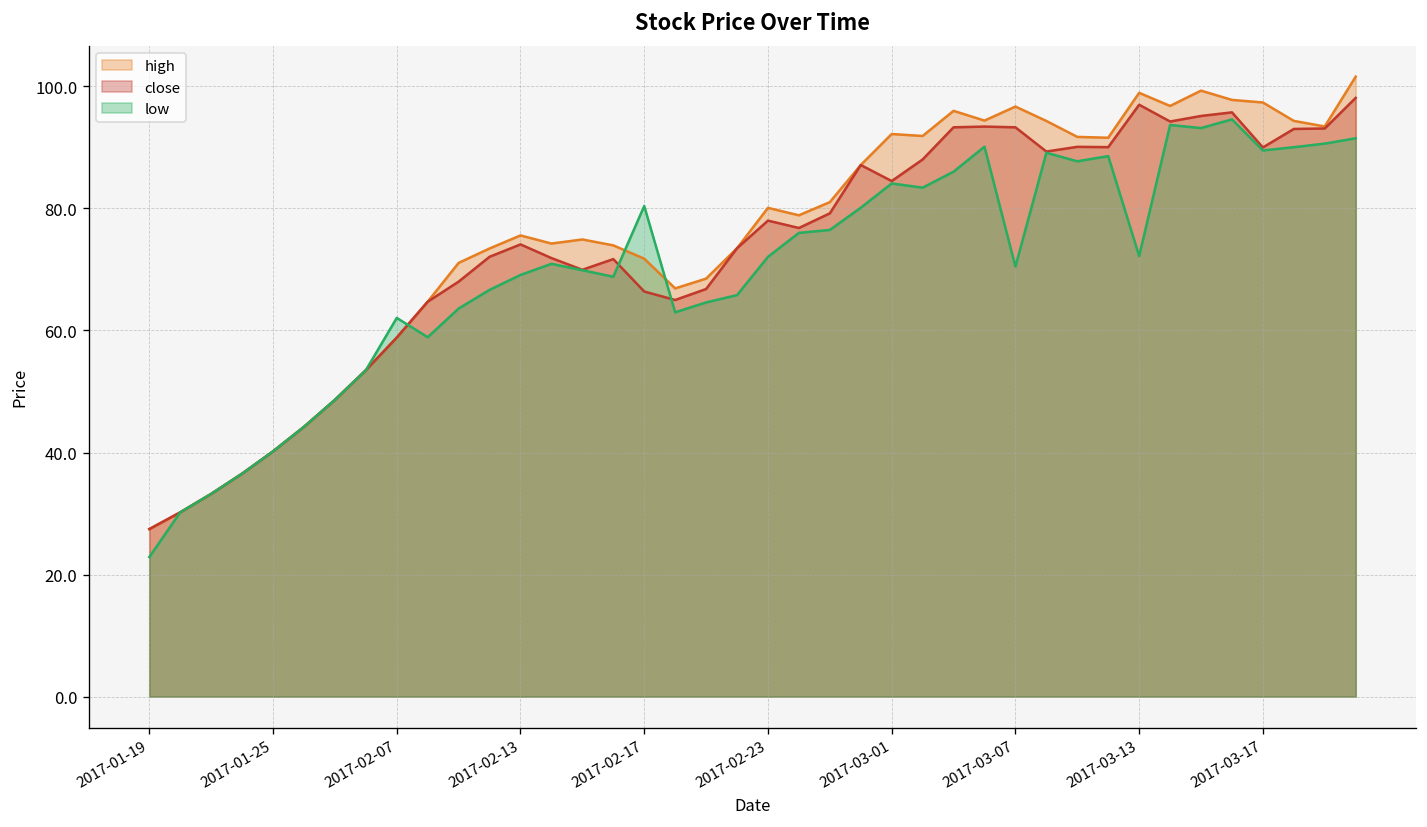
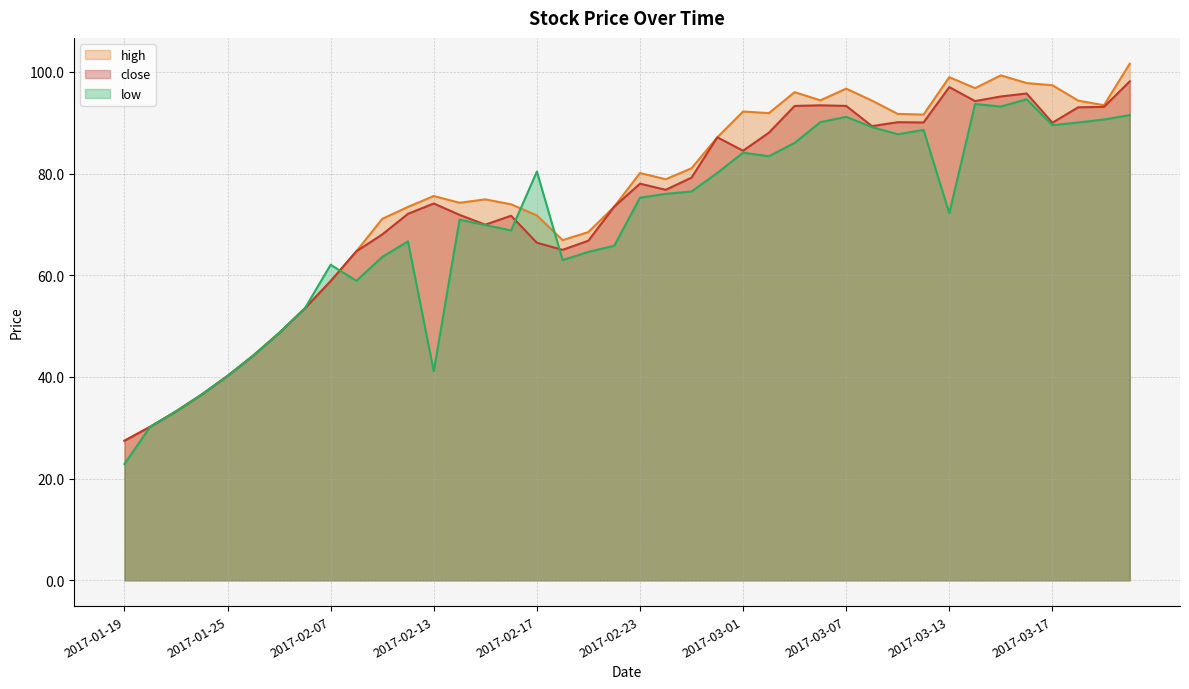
  {
    "low": {
      "2017-01-19": 23,
      "2017-02-07": 62,
-     "2017-02-13": 69,
+     "2017-02-13": 41,
      "2017-02-17": 80,
-     "2017-02-23": 72,
-     "2017-03-07": 70,
+     "2017-02-23": 75,
+     "2017-03-07": 91,
      "2017-03-13": 72
    }
  }
